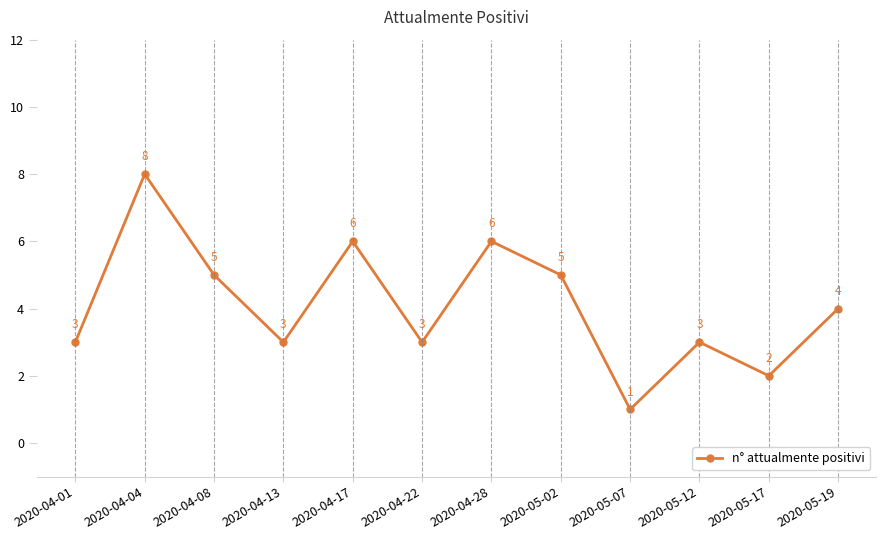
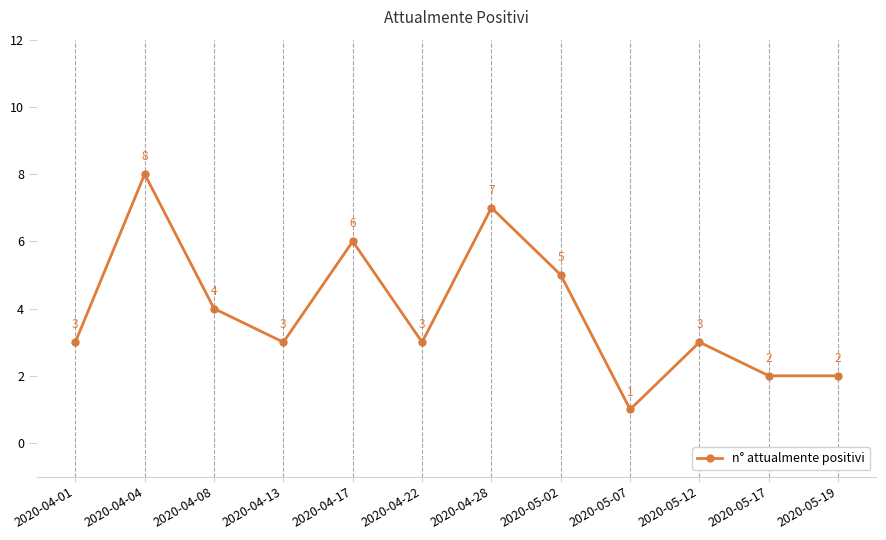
  {
    "2020-04-01": 3,
    "2020-04-04": 8,
-   "2020-04-08": 5,
+   "2020-04-08": 4,
    "2020-04-13": 3,
    "2020-04-17": 6,
    "2020-04-22": 3,
-   "2020-04-28": 6,
+   "2020-04-28": 7,
    "2020-05-02": 5,
    "2020-05-07": 1,
    "2020-05-12": 3,
    "2020-05-17": 2,
-   "2020-05-19": 4
+   "2020-05-19": 2
  }
